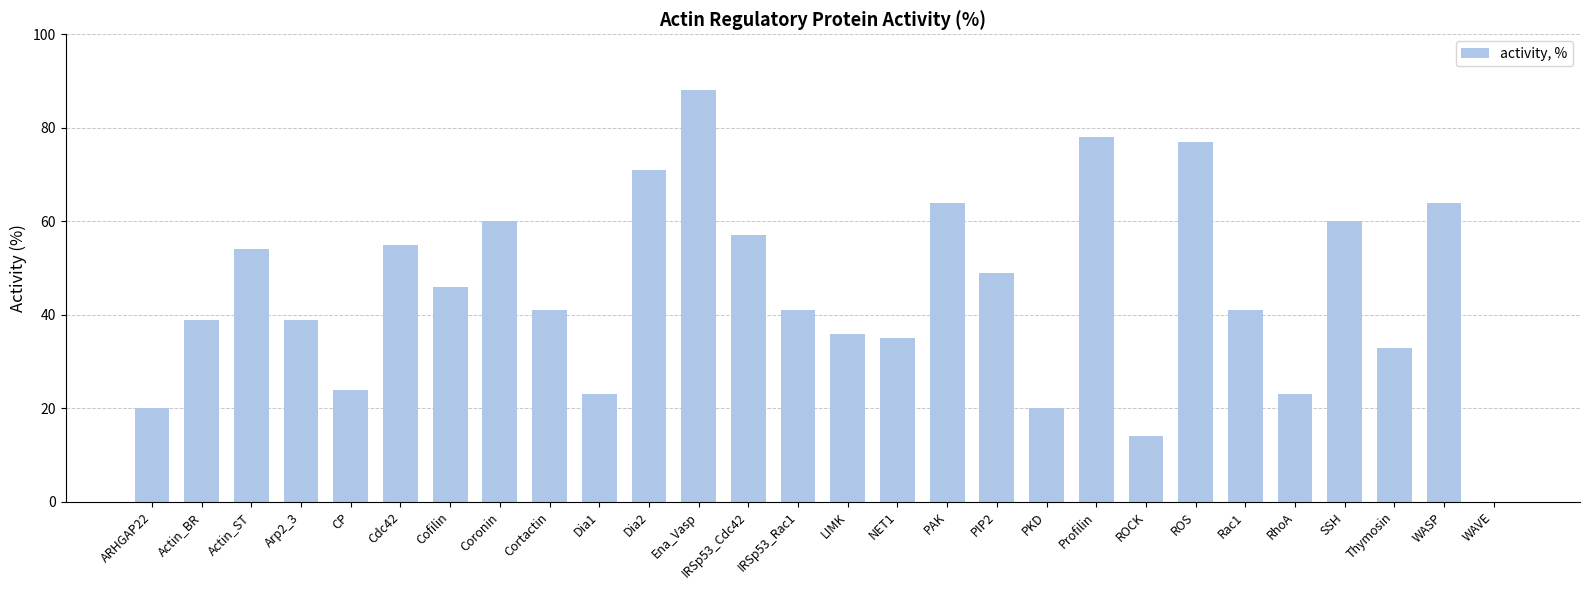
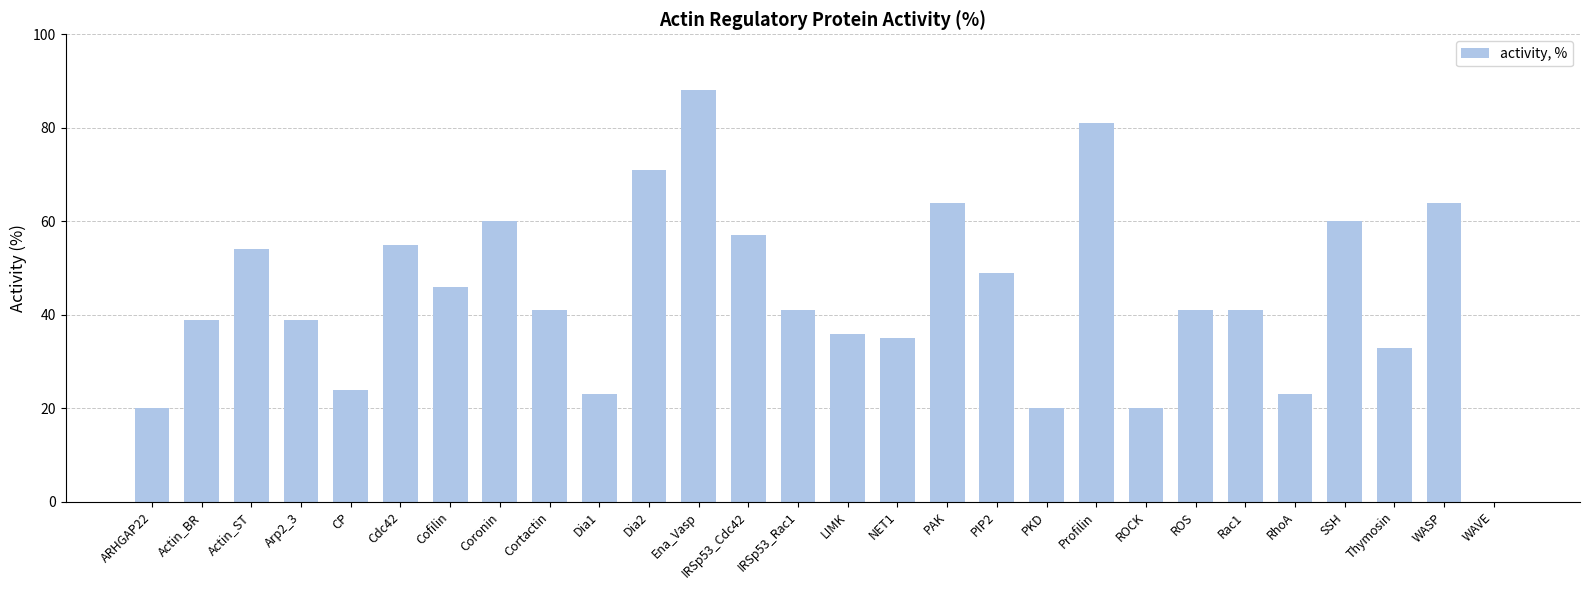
  {
    "ARHGAP22": 20,
    "Actin_BR": 39,
    "Actin_ST": 54,
    "Arp2_3": 39,
    "CP": 24,
    "Cdc42": 55,
    "Cofilin": 46,
    "Coronin": 60,
    "Cortactin": 41,
    "Dia1": 23,
    "Dia2": 71,
    "Ena_Vasp": 88,
    "IRSp53_Cdc42": 57,
    "IRSp53_Rac1": 41,
    "LIMK": 36,
    "NET1": 35,
    "PAK": 64,
    "PIP2": 49,
    "PKD": 20,
-   "Profilin": 78,
-   "ROCK": 14,
-   "ROS": 77,
+   "Profilin": 81,
+   "ROCK": 20,
+   "ROS": 41,
    "Rac1": 41,
    "RhoA": 23,
    "SSH": 60,
    "Thymosin": 33,
    "WASP": 64,
    "WAVE": 0
  }
